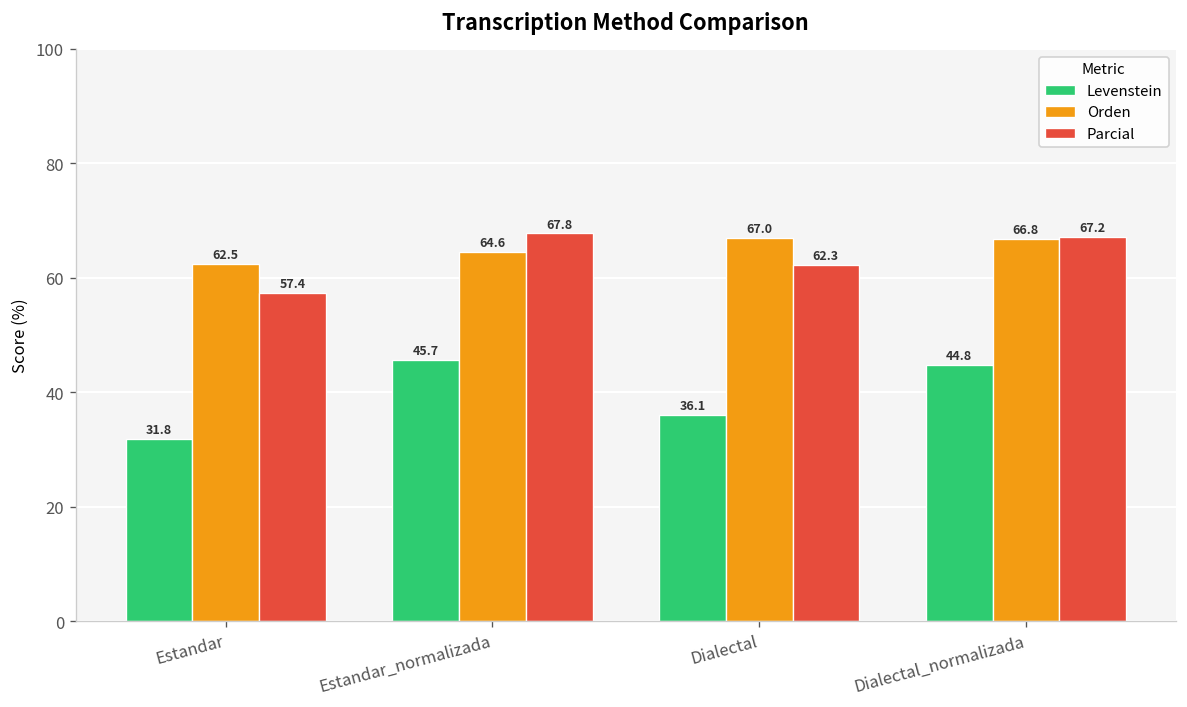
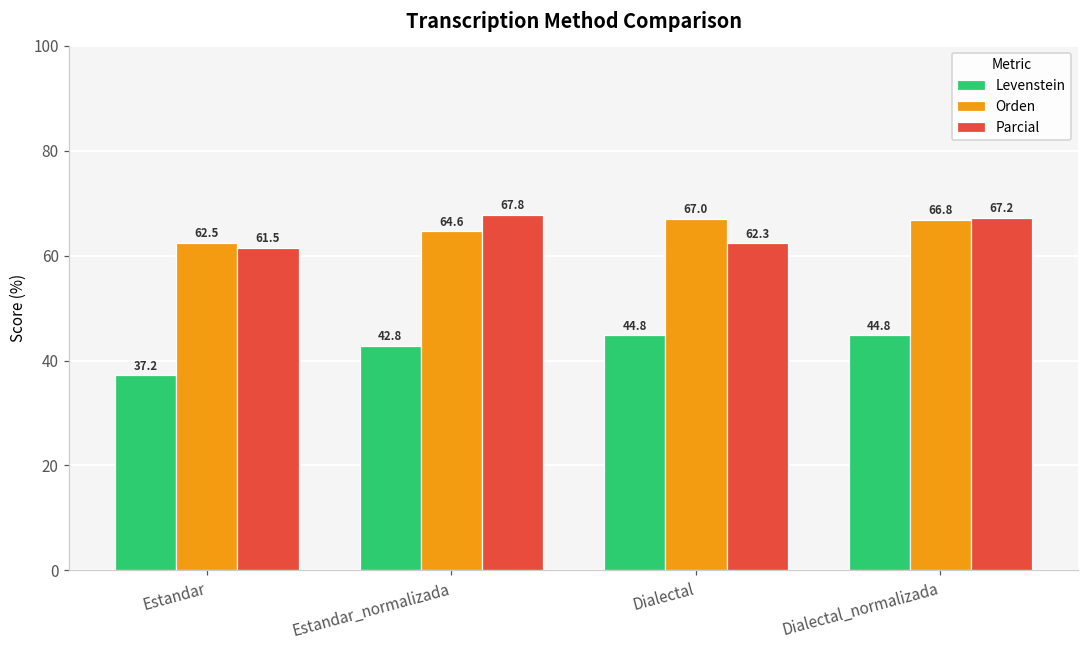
  {
    "Levenstein": {
-     "Estandar": 31.8,
-     "Estandar_normalizada": 45.7,
-     "Dialectal": 36.1,
+     "Estandar": 37.2,
+     "Estandar_normalizada": 42.8,
+     "Dialectal": 44.8,
      "Dialectal_normalizada": 44.8
    },
    "Orden": {
      "Estandar": 62.5,
      "Estandar_normalizada": 64.6,
      "Dialectal": 67.0,
      "Dialectal_normalizada": 66.8
    },
    "Parcial": {
-     "Estandar": 57.4,
+     "Estandar": 61.5,
      "Estandar_normalizada": 67.8,
      "Dialectal": 62.3,
      "Dialectal_normalizada": 67.2
    }
  }
